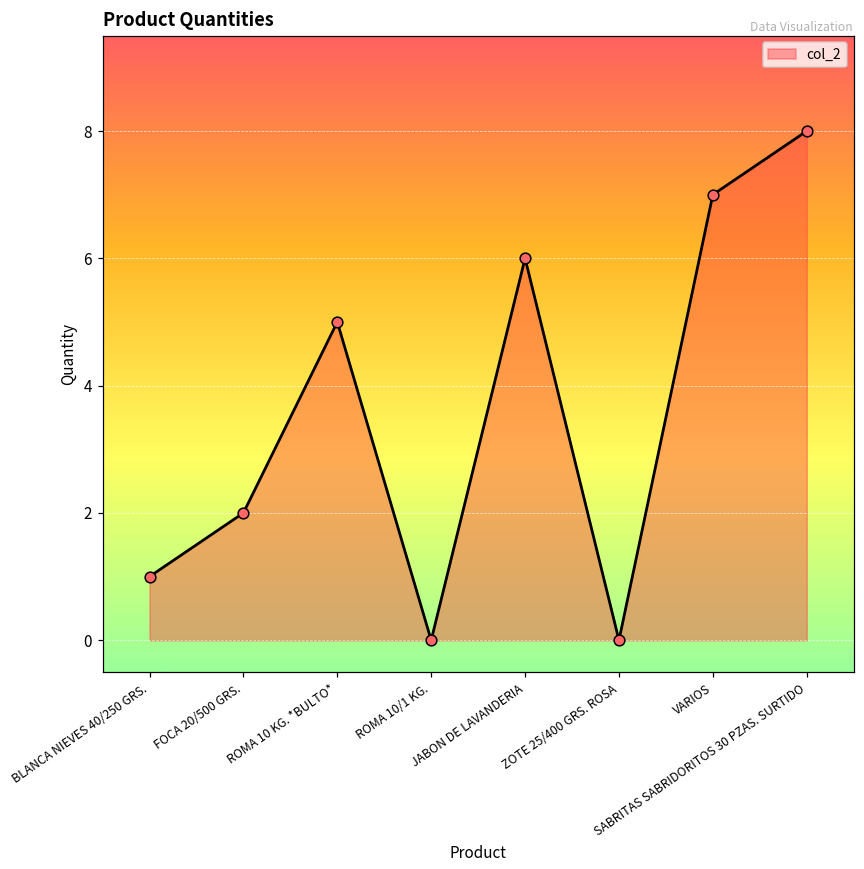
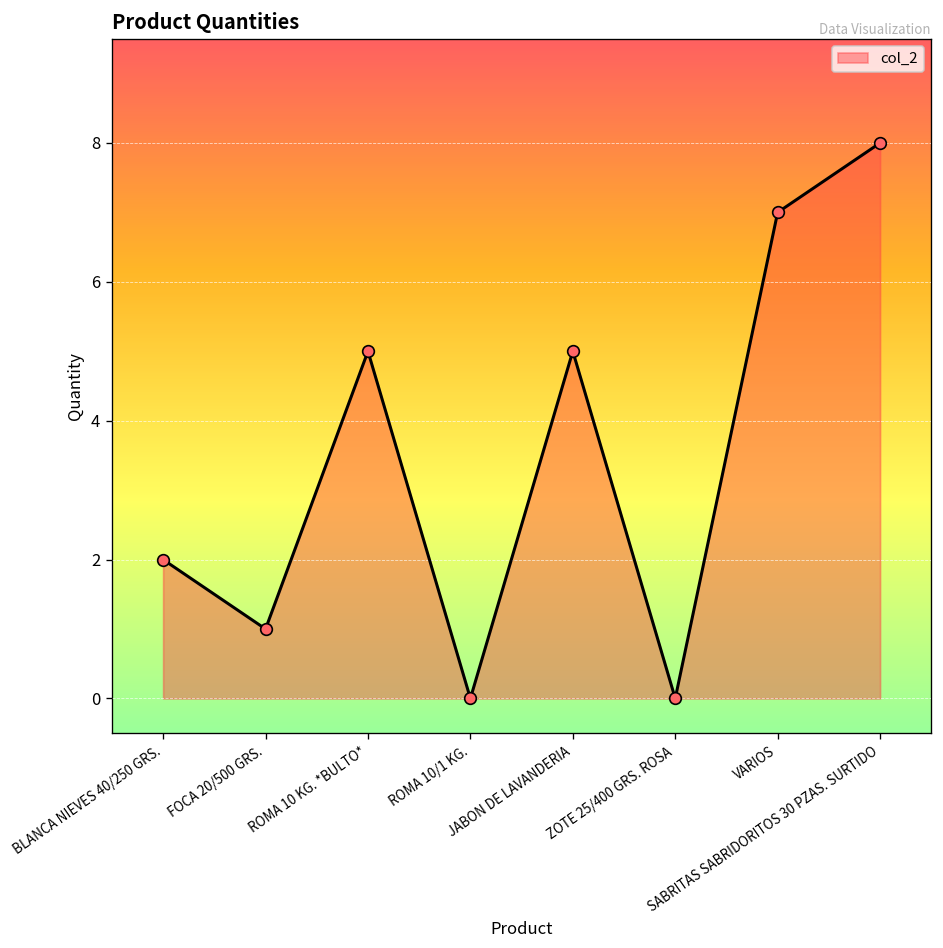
  {
-   "BLANCA NIEVES 40/250 GRS.": 1,
-   "FOCA 20/500 GRS.": 2,
+   "BLANCA NIEVES 40/250 GRS.": 2,
+   "FOCA 20/500 GRS.": 1,
    "ROMA 10 KG. *BULTO*": 5,
    "ROMA 10/1 KG.": 0,
-   "JABON DE LAVANDERIA": 6,
+   "JABON DE LAVANDERIA": 5,
    "ZOTE 25/400 GRS. ROSA": 0,
    "VARIOS": 7,
    "SABRITAS SABRIDORITOS 30 PZAS. SURTIDO": 8
  }
